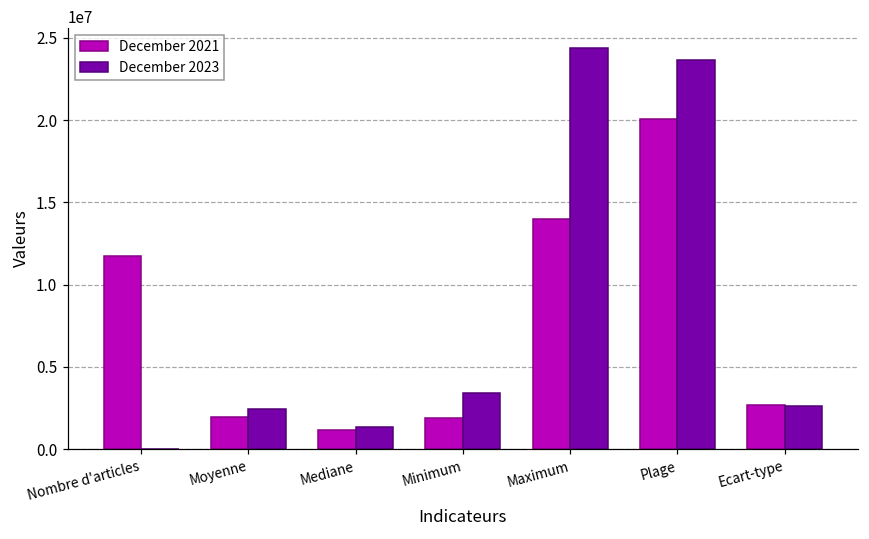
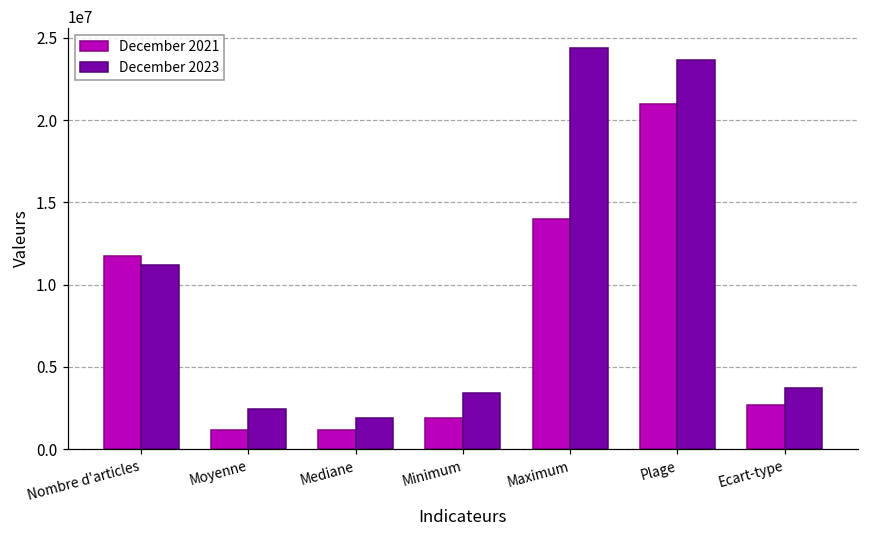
  {
    "December 2021": {
      "Nombre d'articles": 11800000,
-     "Moyenne": 2000000,
+     "Moyenne": 1200000,
      "Mediane": 1100000,
      "Minimum": 1900000,
      "Maximum": 14000000,
-     "Plage": 20100000,
+     "Plage": 21000000,
      "Ecart-type": 2700000
    },
    "December 2023": {
-     "Nombre d'articles": 0,
+     "Nombre d'articles": 11200000,
      "Moyenne": 2400000,
-     "Mediane": 1300000,
+     "Mediane": 1900000,
      "Minimum": 3400000,
      "Maximum": 24400000,
      "Plage": 23700000,
-     "Ecart-type": 2600000
+     "Ecart-type": 3700000
    }
  }
